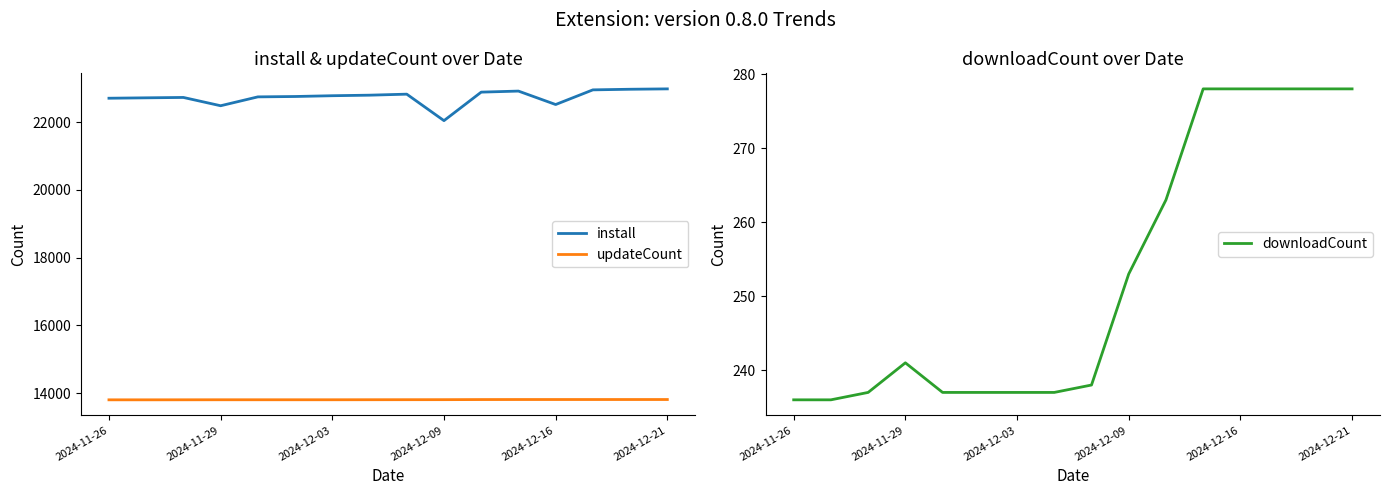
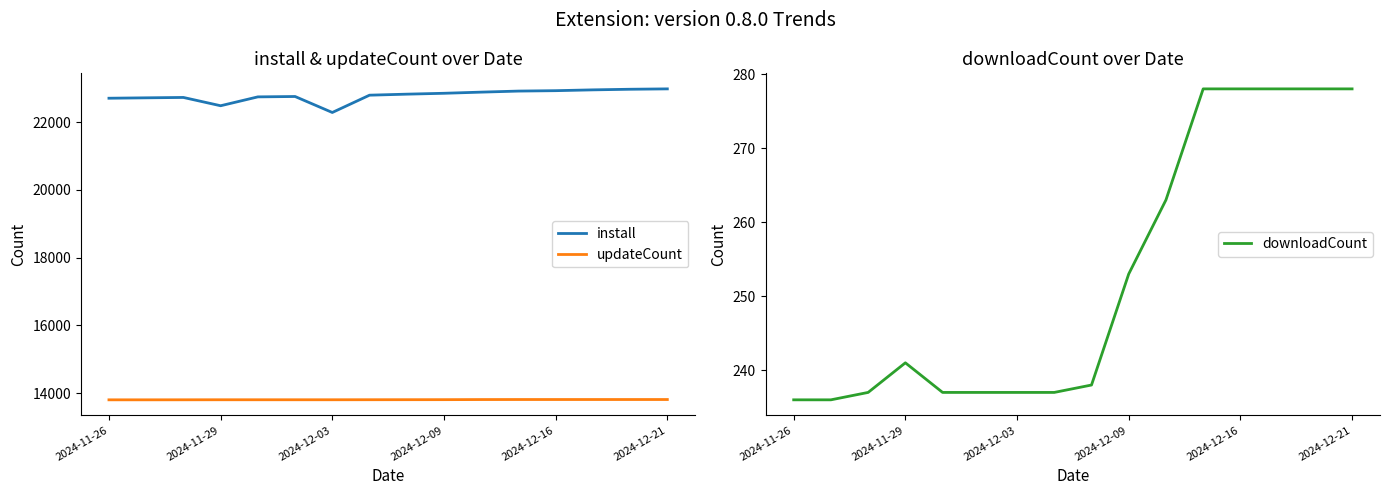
  {
    "install & updateCount over Date": {
      "install": {
        "2024-11-26": 22700,
        "2024-11-29": 22500,
-       "2024-12-03": 22800,
-       "2024-12-09": 22000,
-       "2024-12-16": 22500,
+       "2024-12-03": 22300,
+       "2024-12-09": 22900,
+       "2024-12-16": 22900,
        "2024-12-21": 23000
      },
      "updateCount": {
        "2024-11-26": 13800,
        "2024-11-29": 13800,
        "2024-12-03": 13800,
        "2024-12-09": 13800,
        "2024-12-16": 13800,
        "2024-12-21": 13800
      }
    },
    "downloadCount over Date": {
      "2024-11-26": 236,
      "2024-11-29": 241,
      "2024-12-03": 237,
      "2024-12-09": 253,
      "2024-12-16": 278,
      "2024-12-21": 278
    }
  }
